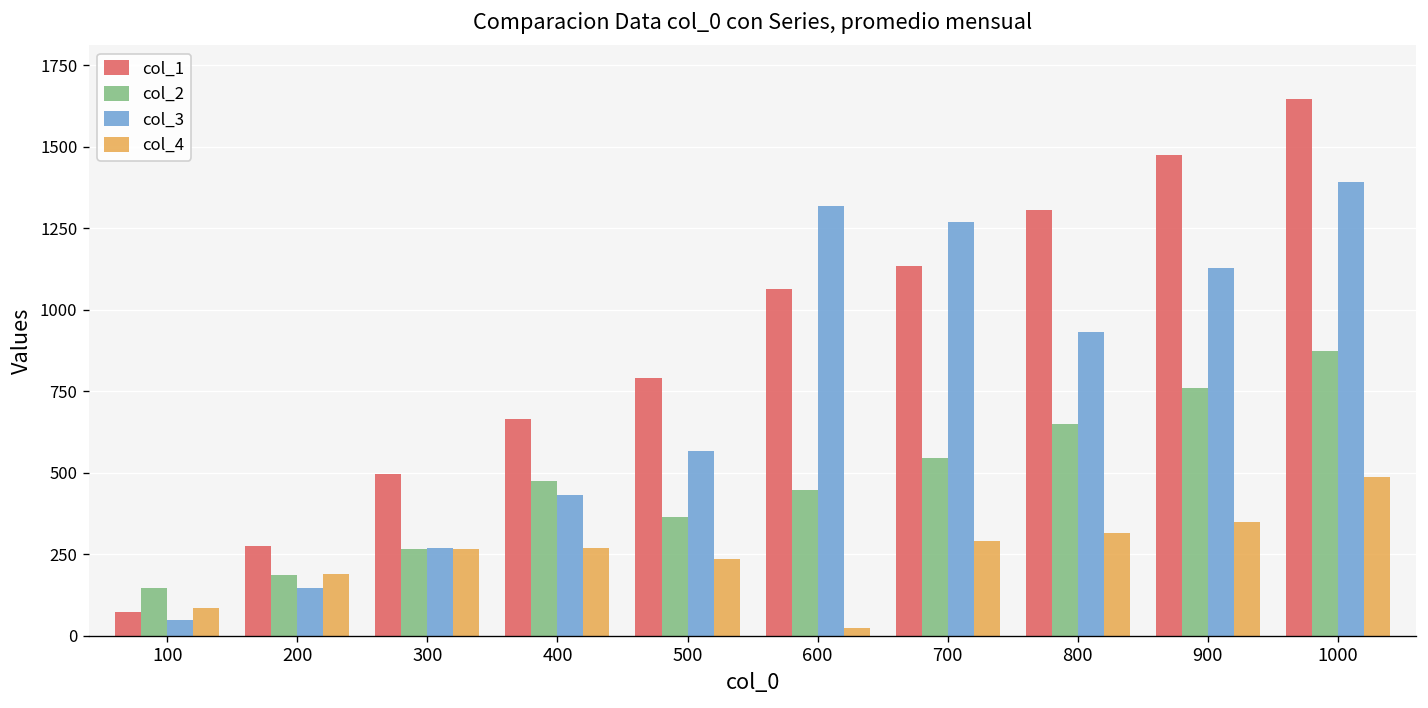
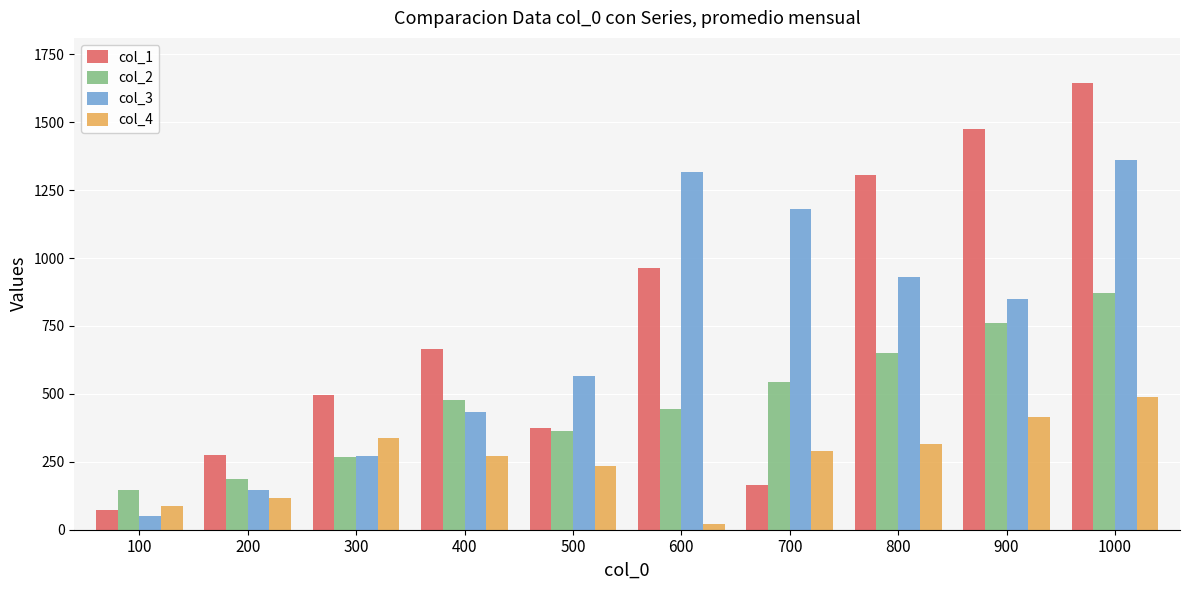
  {
    "col_1": {
      "100": 70,
      "200": 280,
      "300": 500,
      "400": 660,
-     "500": 790,
-     "600": 1060,
-     "700": 1130,
+     "500": 370,
+     "600": 960,
+     "700": 170,
      "800": 1310,
      "900": 1480,
      "1000": 1650
    },
    "col_2": {
      "100": 150,
      "200": 190,
      "300": 270,
      "400": 480,
      "500": 360,
      "600": 450,
      "700": 540,
      "800": 650,
      "900": 760,
      "1000": 870
    },
    "col_3": {
      "100": 50,
      "200": 150,
      "300": 270,
      "400": 430,
      "500": 570,
      "600": 1320,
-     "700": 1270,
+     "700": 1180,
      "800": 930,
-     "900": 1130,
-     "1000": 1390
+     "900": 850,
+     "1000": 1360
    },
    "col_4": {
      "100": 90,
-     "200": 190,
-     "300": 270,
+     "200": 120,
+     "300": 340,
      "400": 270,
      "500": 240,
      "600": 20,
      "700": 290,
      "800": 310,
-     "900": 350,
+     "900": 420,
      "1000": 490
    }
  }
